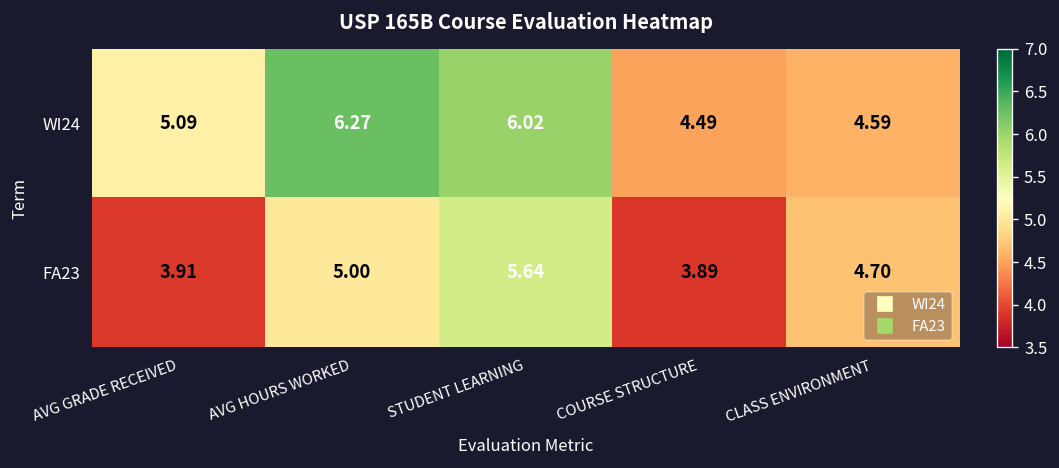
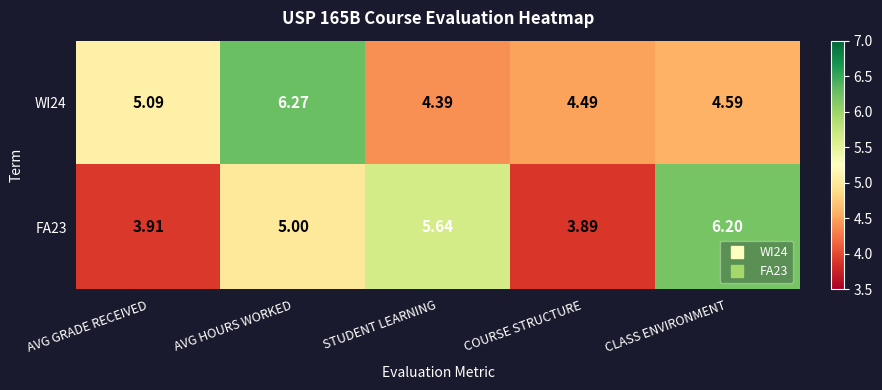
  {
    "WI24": {
      "AVG GRADE RECEIVED": 5.09,
      "AVG HOURS WORKED": 6.27,
-     "STUDENT LEARNING": 6.02,
+     "STUDENT LEARNING": 4.39,
      "COURSE STRUCTURE": 4.49,
      "CLASS ENVIRONMENT": 4.59
    },
    "FA23": {
      "AVG GRADE RECEIVED": 3.91,
      "AVG HOURS WORKED": 5.00,
      "STUDENT LEARNING": 5.64,
      "COURSE STRUCTURE": 3.89,
-     "CLASS ENVIRONMENT": 4.70
+     "CLASS ENVIRONMENT": 6.20
    }
  }
